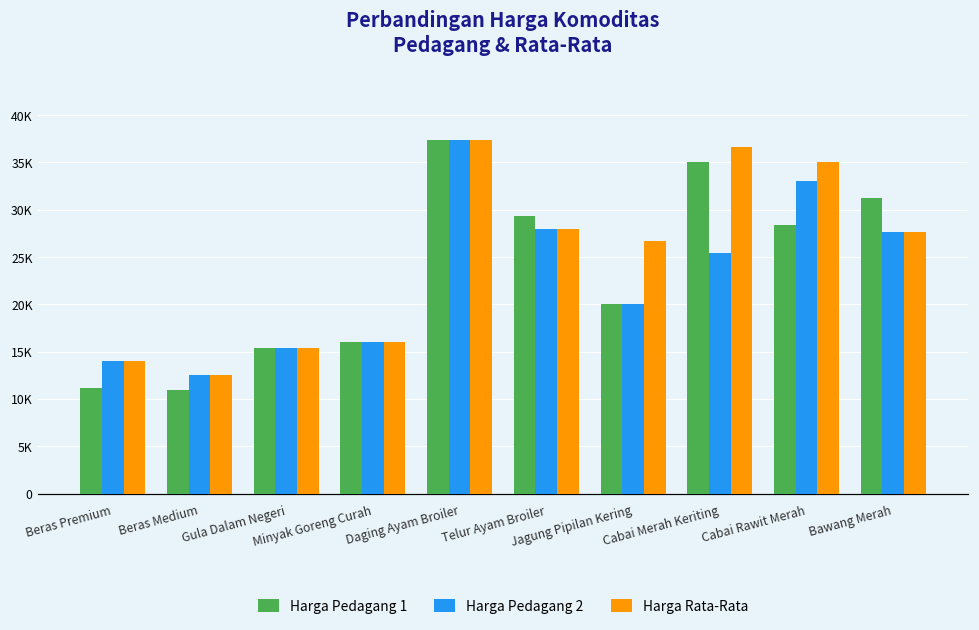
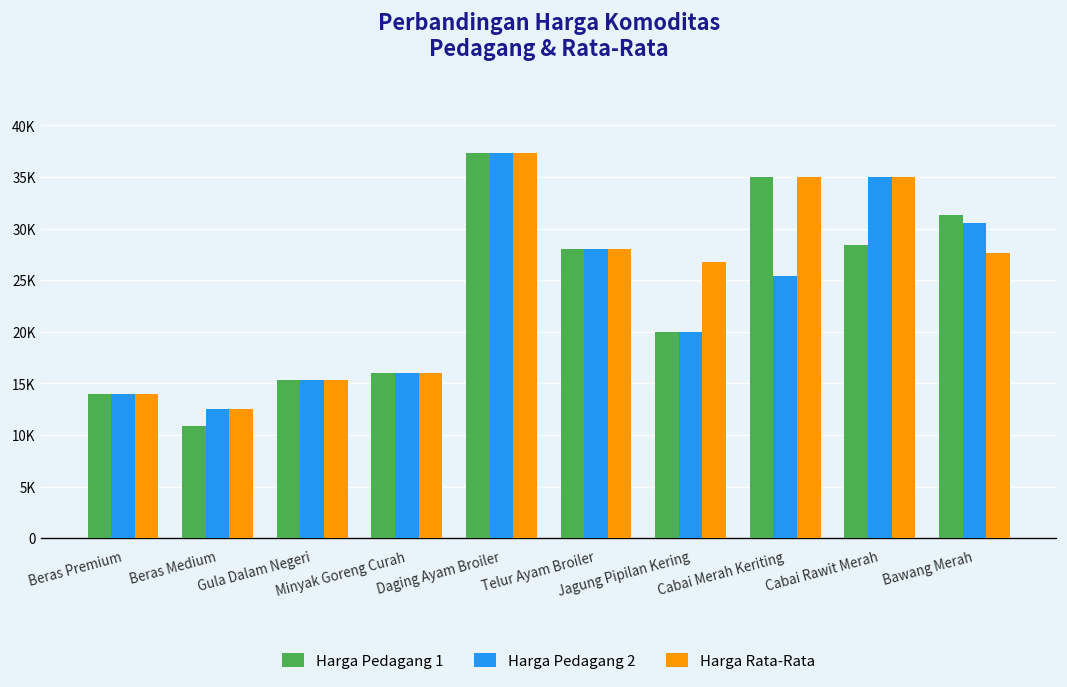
  {
    "Harga Pedagang 1": {
-     "Beras Premium": 11000,
+     "Beras Premium": 14000,
      "Beras Medium": 11000,
      "Gula Dalam Negeri": 15000,
      "Minyak Goreng Curah": 16000,
      "Daging Ayam Broiler": 37000,
-     "Telur Ayam Broiler": 29000,
+     "Telur Ayam Broiler": 28000,
      "Jagung Pipilan Kering": 20000,
      "Cabai Merah Keriting": 35000,
      "Cabai Rawit Merah": 28000,
      "Bawang Merah": 31000
    },
    "Harga Pedagang 2": {
      "Beras Premium": 14000,
      "Beras Medium": 13000,
      "Gula Dalam Negeri": 15000,
      "Minyak Goreng Curah": 16000,
      "Daging Ayam Broiler": 37000,
      "Telur Ayam Broiler": 28000,
      "Jagung Pipilan Kering": 20000,
      "Cabai Merah Keriting": 25000,
-     "Cabai Rawit Merah": 33000,
-     "Bawang Merah": 28000
+     "Cabai Rawit Merah": 35000,
+     "Bawang Merah": 31000
    },
    "Harga Rata-Rata": {
      "Beras Premium": 14000,
      "Beras Medium": 13000,
      "Gula Dalam Negeri": 15000,
      "Minyak Goreng Curah": 16000,
      "Daging Ayam Broiler": 37000,
      "Telur Ayam Broiler": 28000,
      "Jagung Pipilan Kering": 27000,
-     "Cabai Merah Keriting": 37000,
+     "Cabai Merah Keriting": 35000,
      "Cabai Rawit Merah": 35000,
      "Bawang Merah": 28000
    }
  }
